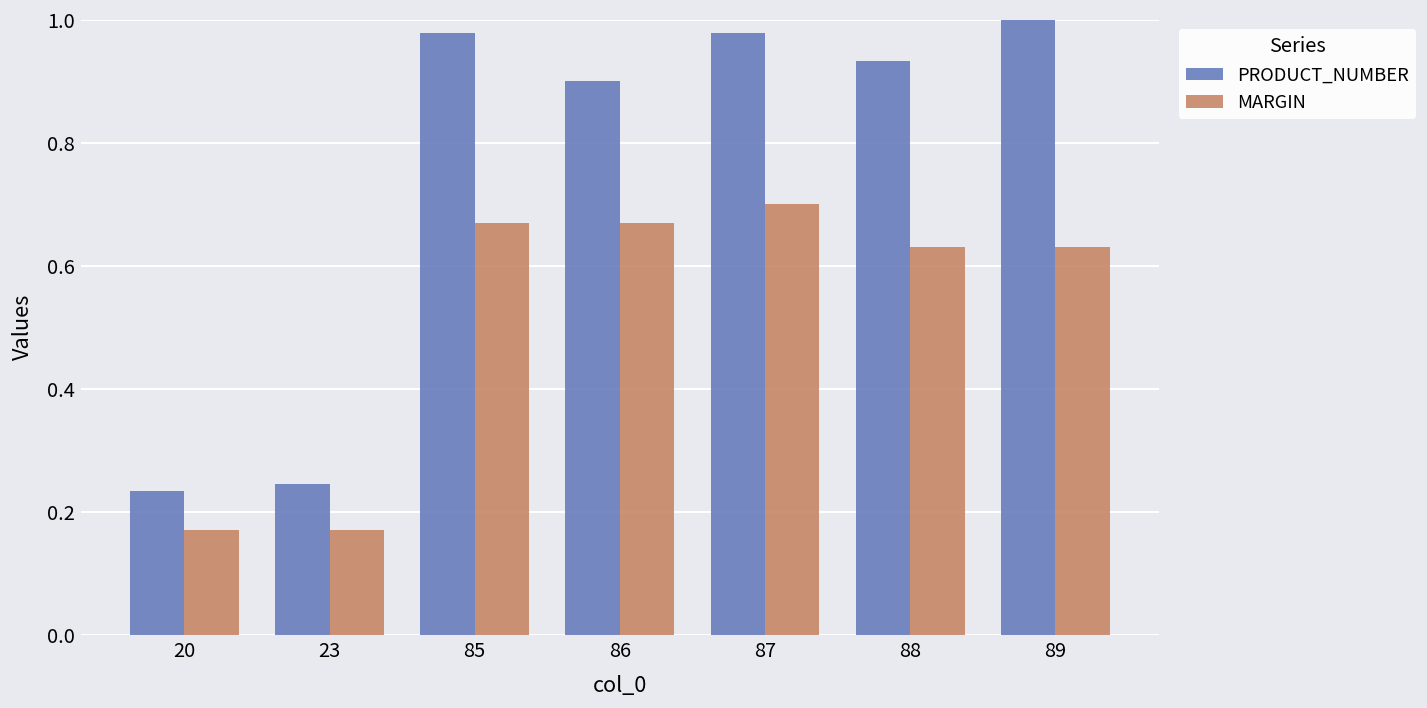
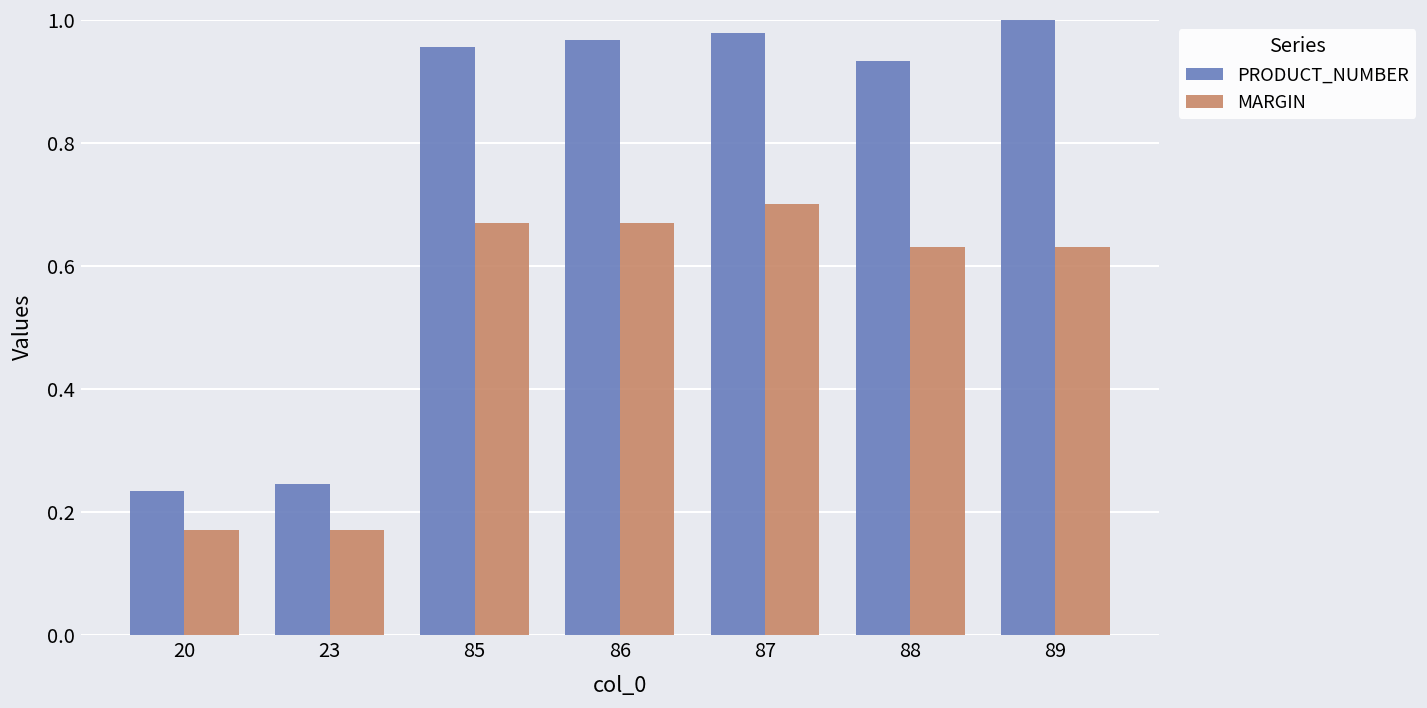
  {
    "PRODUCT_NUMBER": {
      "20": 0.23,
      "23": 0.24,
-     "85": 0.98,
-     "86": 0.90,
+     "85": 0.96,
+     "86": 0.97,
      "87": 0.98,
      "88": 0.93,
      "89": 1.00
    },
    "MARGIN": {
      "20": 0.17,
      "23": 0.17,
      "85": 0.67,
      "86": 0.67,
      "87": 0.70,
      "88": 0.63,
      "89": 0.63
    }
  }
